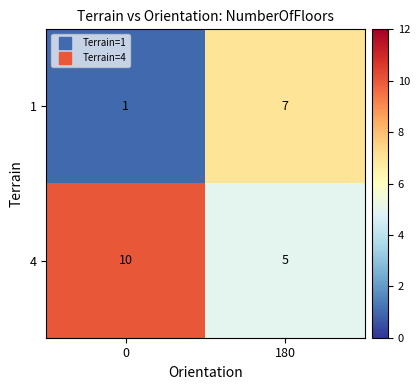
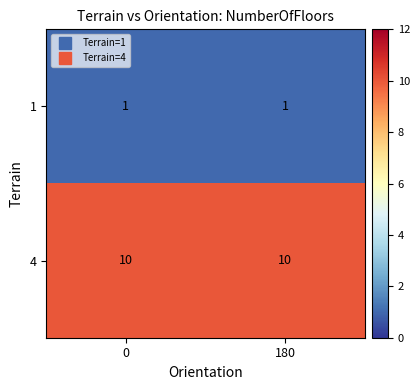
  {
    "1": {
      "0": 1,
-     "180": 7
+     "180": 1
    },
    "4": {
      "0": 10,
-     "180": 5
+     "180": 10
    }
  }
